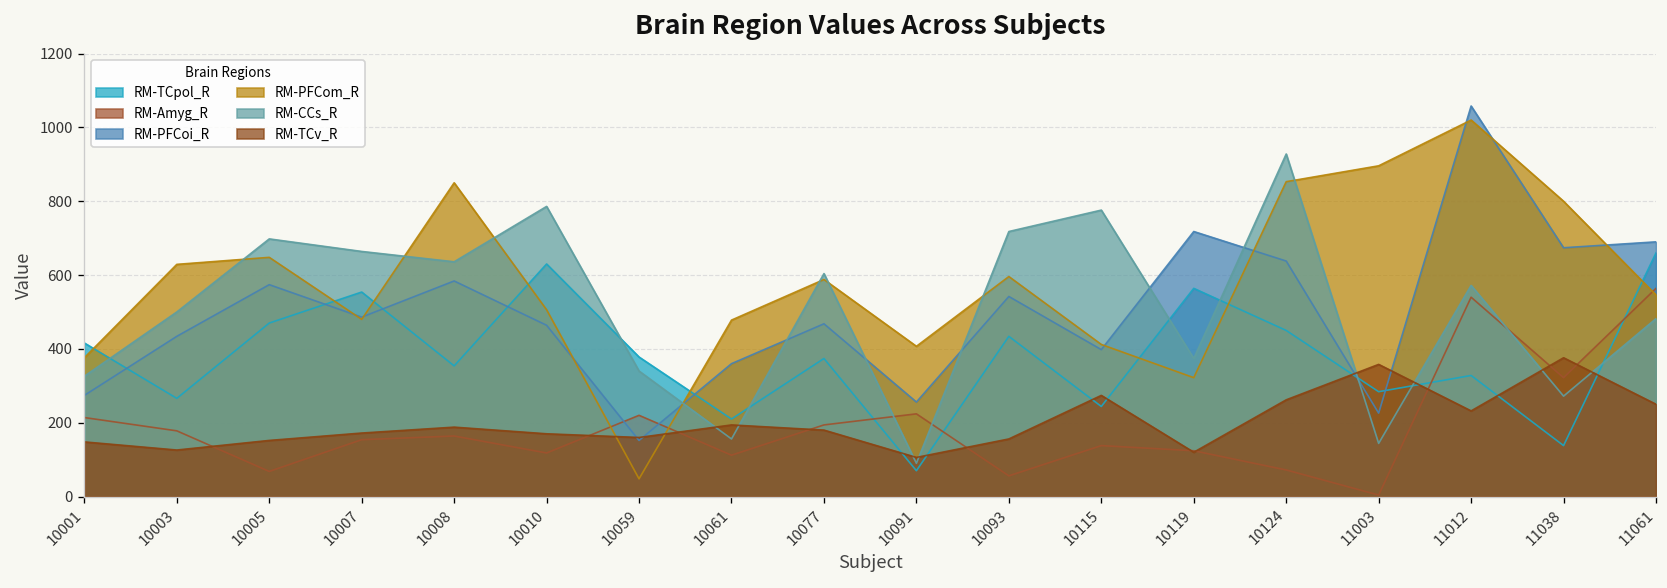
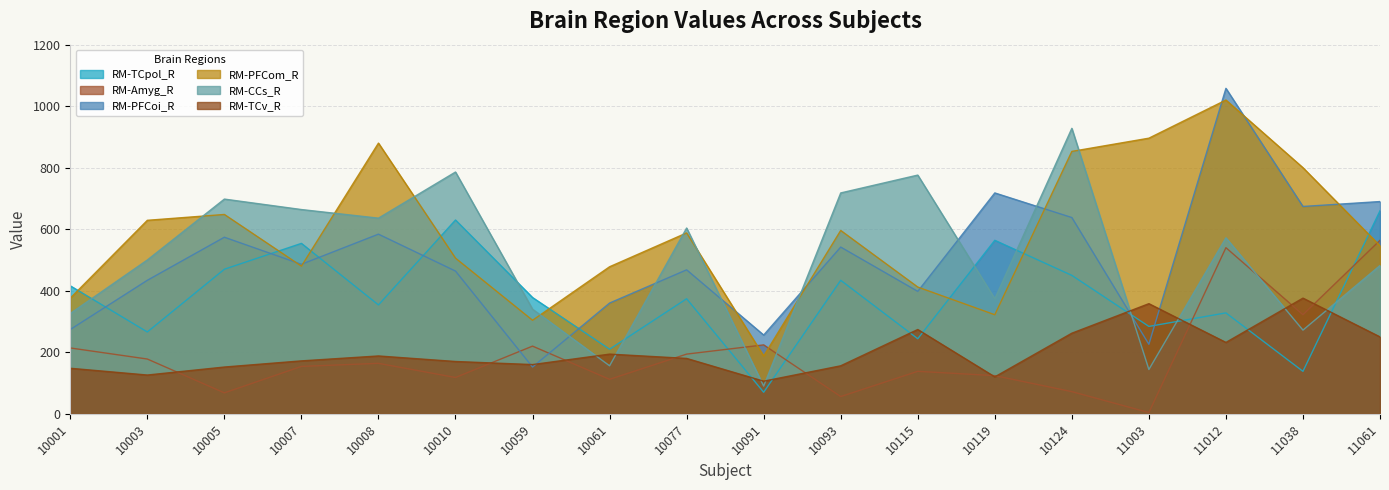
  {
    "RM-PFCom_R": {
      "10001": 380,
      "10003": 630,
      "10005": 650,
-     "10008": 850,
+     "10008": 880,
      "10010": 510,
-     "10059": 50,
+     "10059": 300,
      "10061": 480,
      "10077": 590,
-     "10091": 410,
+     "10091": 190,
      "10093": 600,
      "10115": 410,
      "10119": 320,
      "10124": 850,
      "11003": 900,
      "11012": 1020,
      "11038": 800,
      "11061": 550
    }
  }
